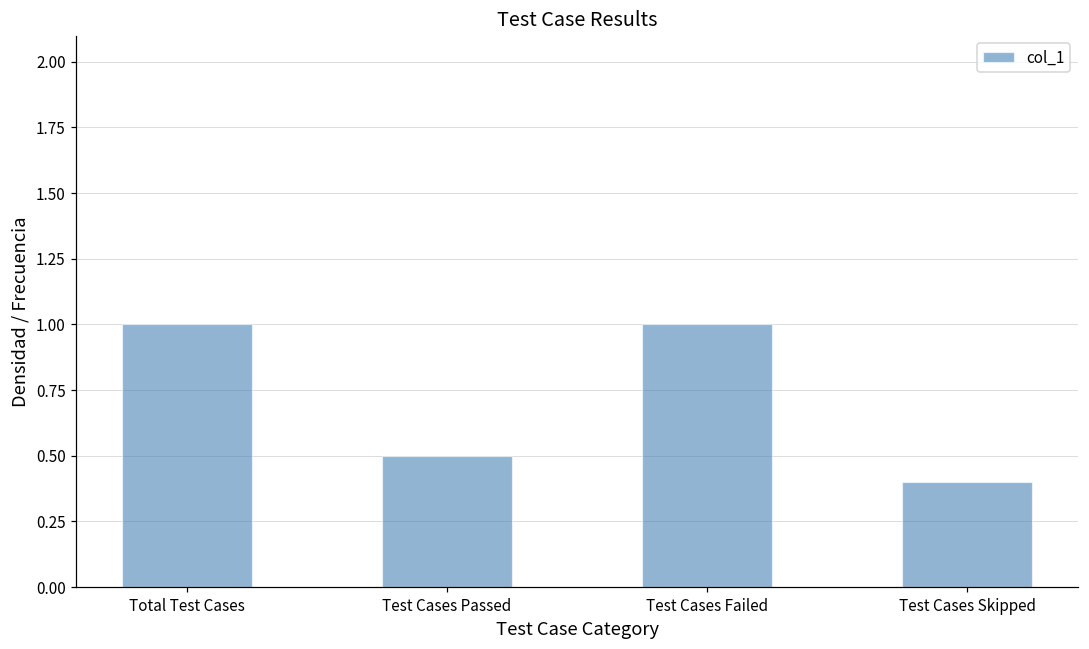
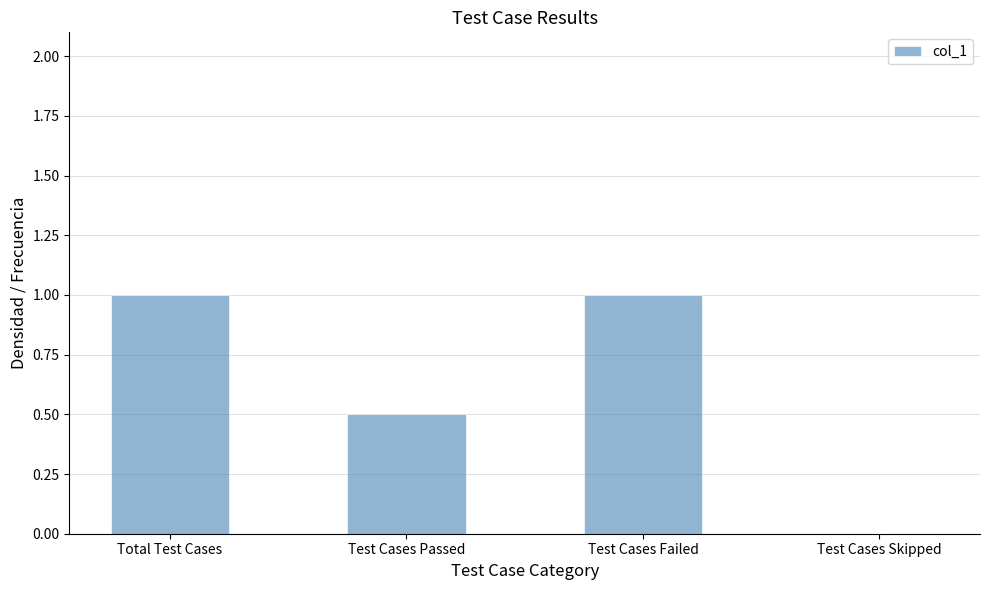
  {
    "Total Test Cases": 1.0,
    "Test Cases Passed": 0.5,
    "Test Cases Failed": 1.0,
-   "Test Cases Skipped": 0.4
+   "Test Cases Skipped": 0.0
  }
